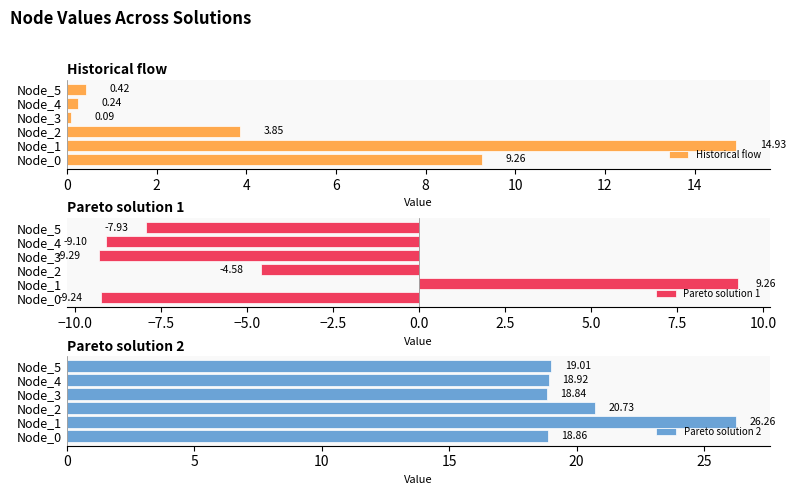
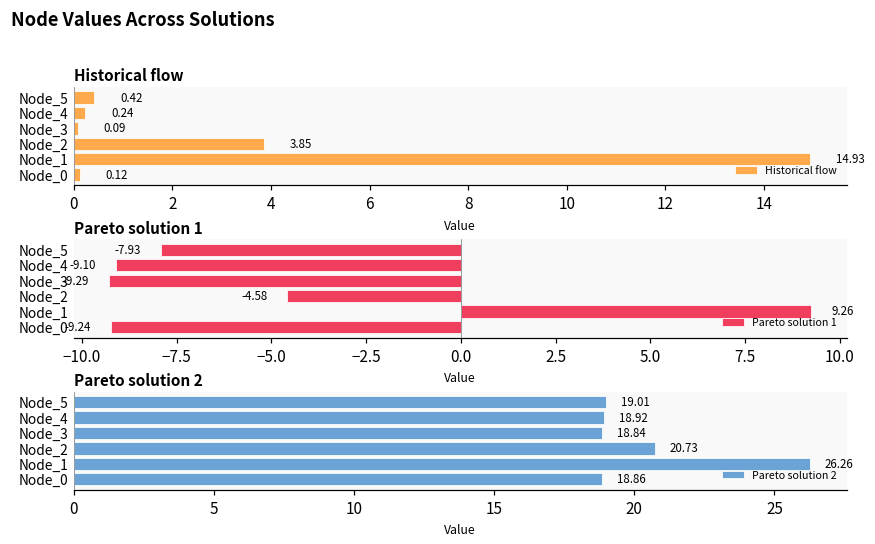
  {
    "Historical flow": {
      "Node_5": 0.42,
      "Node_4": 0.24,
      "Node_3": 0.09,
      "Node_2": 3.85,
      "Node_1": 14.93,
-     "Node_0": 9.26
+     "Node_0": 0.12
    },
    "Pareto solution 1": {
      "Node_5": -7.93,
      "Node_4": -9.10,
      "Node_3": -9.29,
      "Node_2": -4.58,
      "Node_1": 9.26,
      "Node_0": -9.24
    },
    "Pareto solution 2": {
      "Node_5": 19.01,
      "Node_4": 18.92,
      "Node_3": 18.84,
      "Node_2": 20.73,
      "Node_1": 26.26,
      "Node_0": 18.86
    }
  }
